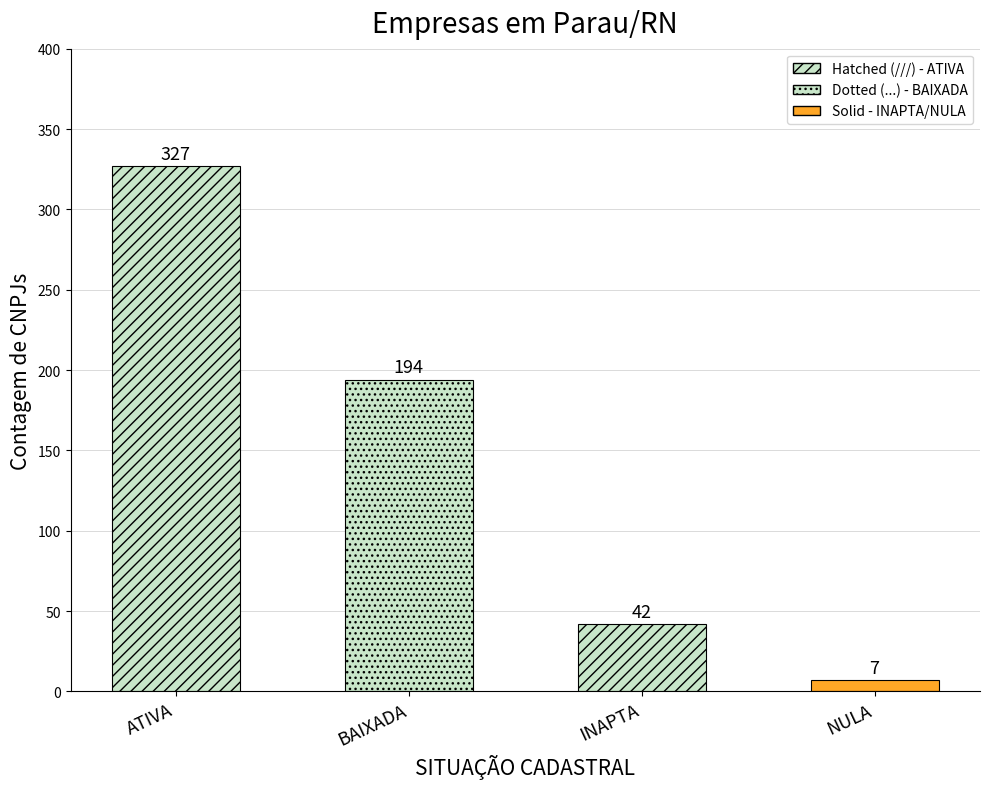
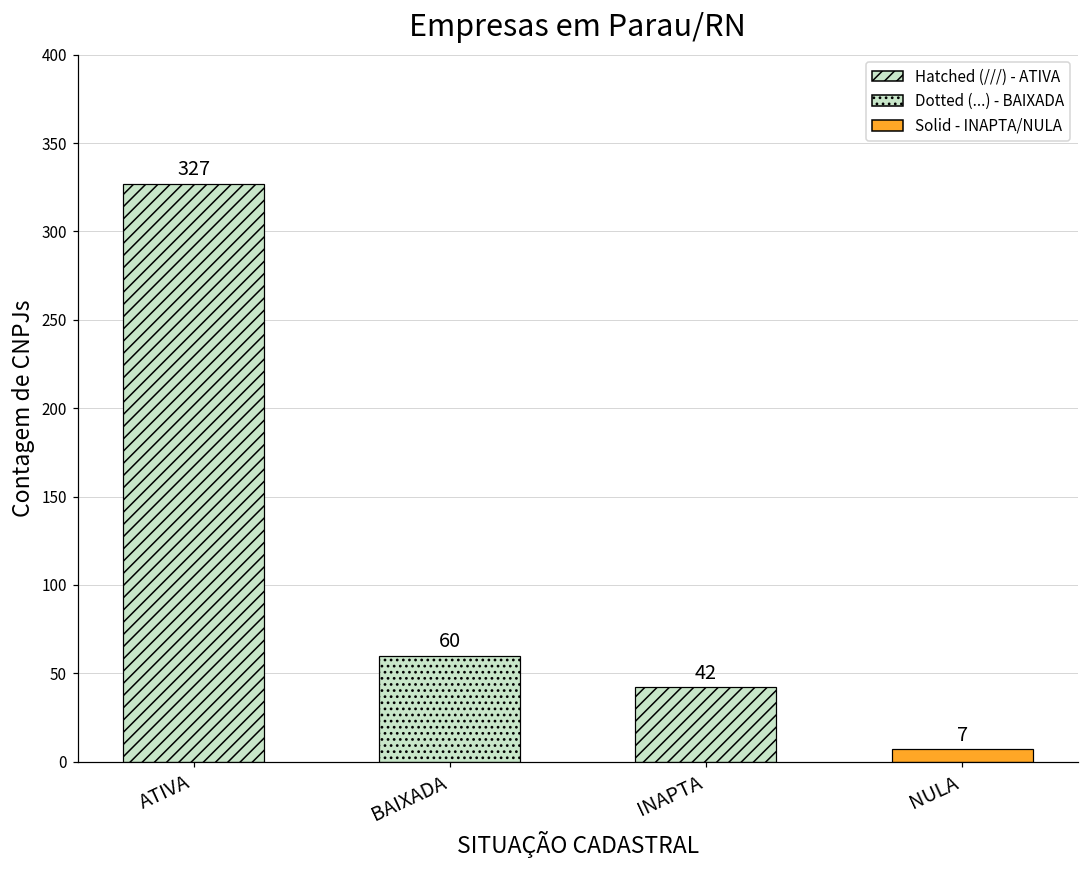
  {
    "ATIVA": 327,
-   "BAIXADA": 194,
+   "BAIXADA": 60,
    "INAPTA": 42,
    "NULA": 7
  }
